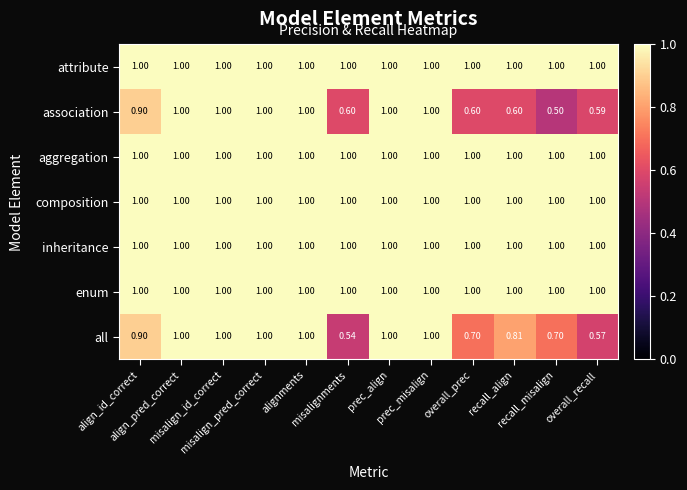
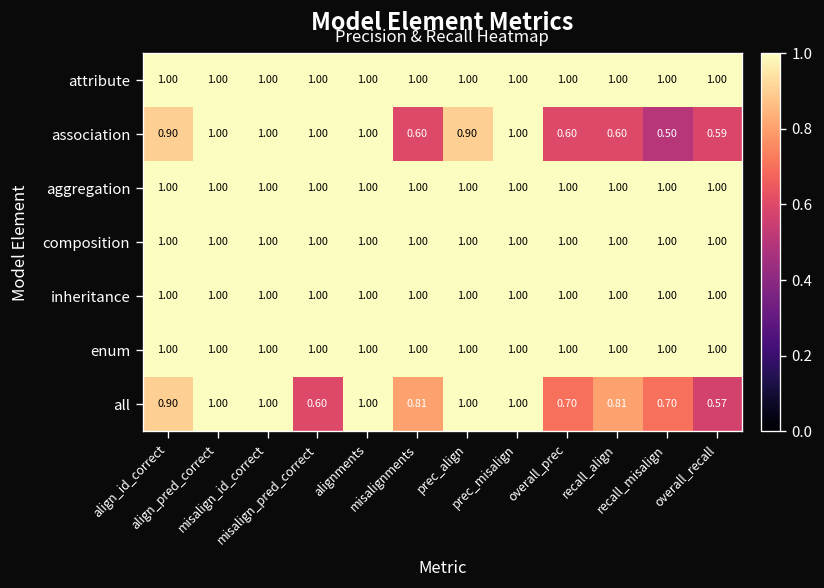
  {
    "attribute": {
      "align_id_correct": 1.00,
      "align_pred_correct": 1.00,
      "misalign_id_correct": 1.00,
      "misalign_pred_correct": 1.00,
      "alignments": 1.00,
      "misalignments": 1.00,
      "prec_align": 1.00,
      "prec_misalign": 1.00,
      "overall_prec": 1.00,
      "recall_align": 1.00,
      "recall_misalign": 1.00,
      "overall_recall": 1.00
    },
    "association": {
      "align_id_correct": 0.90,
      "align_pred_correct": 1.00,
      "misalign_id_correct": 1.00,
      "misalign_pred_correct": 1.00,
      "alignments": 1.00,
      "misalignments": 0.60,
-     "prec_align": 1.00,
+     "prec_align": 0.90,
      "prec_misalign": 1.00,
      "overall_prec": 0.60,
      "recall_align": 0.60,
      "recall_misalign": 0.50,
      "overall_recall": 0.59
    },
    "aggregation": {
      "align_id_correct": 1.00,
      "align_pred_correct": 1.00,
      "misalign_id_correct": 1.00,
      "misalign_pred_correct": 1.00,
      "alignments": 1.00,
      "misalignments": 1.00,
      "prec_align": 1.00,
      "prec_misalign": 1.00,
      "overall_prec": 1.00,
      "recall_align": 1.00,
      "recall_misalign": 1.00,
      "overall_recall": 1.00
    },
    "composition": {
      "align_id_correct": 1.00,
      "align_pred_correct": 1.00,
      "misalign_id_correct": 1.00,
      "misalign_pred_correct": 1.00,
      "alignments": 1.00,
      "misalignments": 1.00,
      "prec_align": 1.00,
      "prec_misalign": 1.00,
      "overall_prec": 1.00,
      "recall_align": 1.00,
      "recall_misalign": 1.00,
      "overall_recall": 1.00
    },
    "inheritance": {
      "align_id_correct": 1.00,
      "align_pred_correct": 1.00,
      "misalign_id_correct": 1.00,
      "misalign_pred_correct": 1.00,
      "alignments": 1.00,
      "misalignments": 1.00,
      "prec_align": 1.00,
      "prec_misalign": 1.00,
      "overall_prec": 1.00,
      "recall_align": 1.00,
      "recall_misalign": 1.00,
      "overall_recall": 1.00
    },
    "enum": {
      "align_id_correct": 1.00,
      "align_pred_correct": 1.00,
      "misalign_id_correct": 1.00,
      "misalign_pred_correct": 1.00,
      "alignments": 1.00,
      "misalignments": 1.00,
      "prec_align": 1.00,
      "prec_misalign": 1.00,
      "overall_prec": 1.00,
      "recall_align": 1.00,
      "recall_misalign": 1.00,
      "overall_recall": 1.00
    },
    "all": {
      "align_id_correct": 0.90,
      "align_pred_correct": 1.00,
      "misalign_id_correct": 1.00,
-     "misalign_pred_correct": 1.00,
+     "misalign_pred_correct": 0.60,
      "alignments": 1.00,
-     "misalignments": 0.54,
+     "misalignments": 0.81,
      "prec_align": 1.00,
      "prec_misalign": 1.00,
      "overall_prec": 0.70,
      "recall_align": 0.81,
      "recall_misalign": 0.70,
      "overall_recall": 0.57
    }
  }
